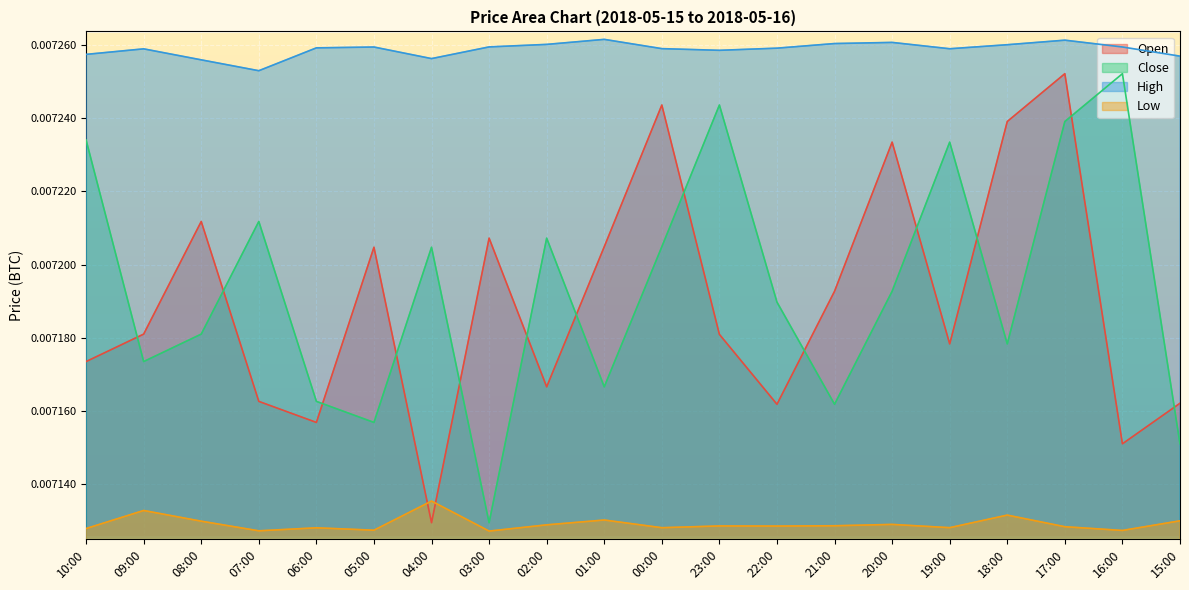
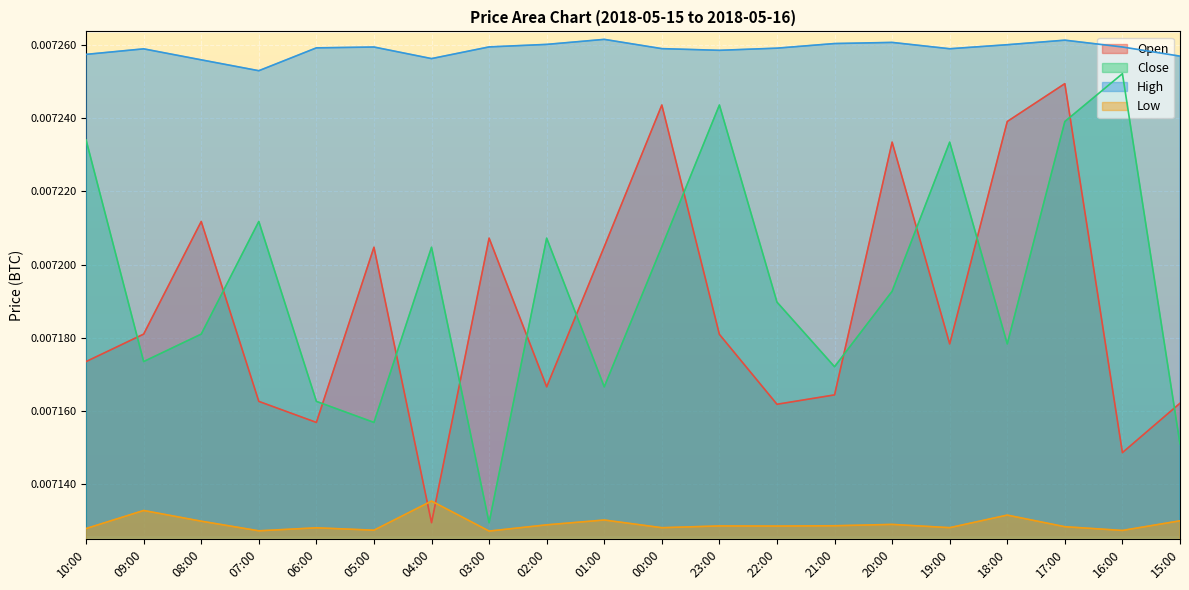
  {
    "Open": {
      "10:00": 0.007174,
      "09:00": 0.007181,
      "08:00": 0.007212,
      "07:00": 0.007163,
      "06:00": 0.007157,
      "05:00": 0.007205,
      "04:00": 0.007130,
      "03:00": 0.007207,
      "02:00": 0.007167,
      "01:00": 0.007205,
      "00:00": 0.007244,
      "23:00": 0.007181,
      "22:00": 0.007162,
-     "21:00": 0.007193,
+     "21:00": 0.007164,
      "20:00": 0.007233,
      "19:00": 0.007178,
      "18:00": 0.007239,
-     "17:00": 0.007252,
-     "16:00": 0.007151,
+     "17:00": 0.007249,
+     "16:00": 0.007149,
      "15:00": 0.007162
    },
    "Close": {
      "10:00": 0.007234,
      "09:00": 0.007174,
      "08:00": 0.007181,
      "07:00": 0.007212,
      "06:00": 0.007163,
      "05:00": 0.007157,
      "04:00": 0.007205,
      "03:00": 0.007130,
      "02:00": 0.007207,
      "01:00": 0.007167,
      "00:00": 0.007205,
      "23:00": 0.007244,
      "22:00": 0.007190,
-     "21:00": 0.007162,
+     "21:00": 0.007172,
      "20:00": 0.007193,
      "19:00": 0.007233,
      "18:00": 0.007178,
      "17:00": 0.007239,
      "15:00": 0.007151
    },
    "High": {
      "10:00": 0.007257,
      "09:00": 0.007259,
      "08:00": 0.007256,
      "07:00": 0.007253,
      "06:00": 0.007259,
      "05:00": 0.007259,
      "04:00": 0.007256,
      "03:00": 0.007259,
      "02:00": 0.007260,
      "01:00": 0.007261,
      "00:00": 0.007259,
      "23:00": 0.007259,
      "22:00": 0.007259,
      "21:00": 0.007260,
      "20:00": 0.007261,
      "19:00": 0.007259,
      "18:00": 0.007260,
      "17:00": 0.007261,
      "15:00": 0.007257
    },
    "Low": {
      "10:00": 0.007128,
      "09:00": 0.007133,
      "08:00": 0.007130,
      "07:00": 0.007127,
      "06:00": 0.007128,
      "05:00": 0.007127,
      "04:00": 0.007135,
      "03:00": 0.007127,
      "02:00": 0.007129,
      "01:00": 0.007130,
      "00:00": 0.007128,
      "23:00": 0.007129,
      "22:00": 0.007129,
      "21:00": 0.007129,
      "20:00": 0.007129,
      "19:00": 0.007128,
      "18:00": 0.007132,
      "17:00": 0.007128,
      "16:00": 0.007127,
      "15:00": 0.007130
    }
  }
